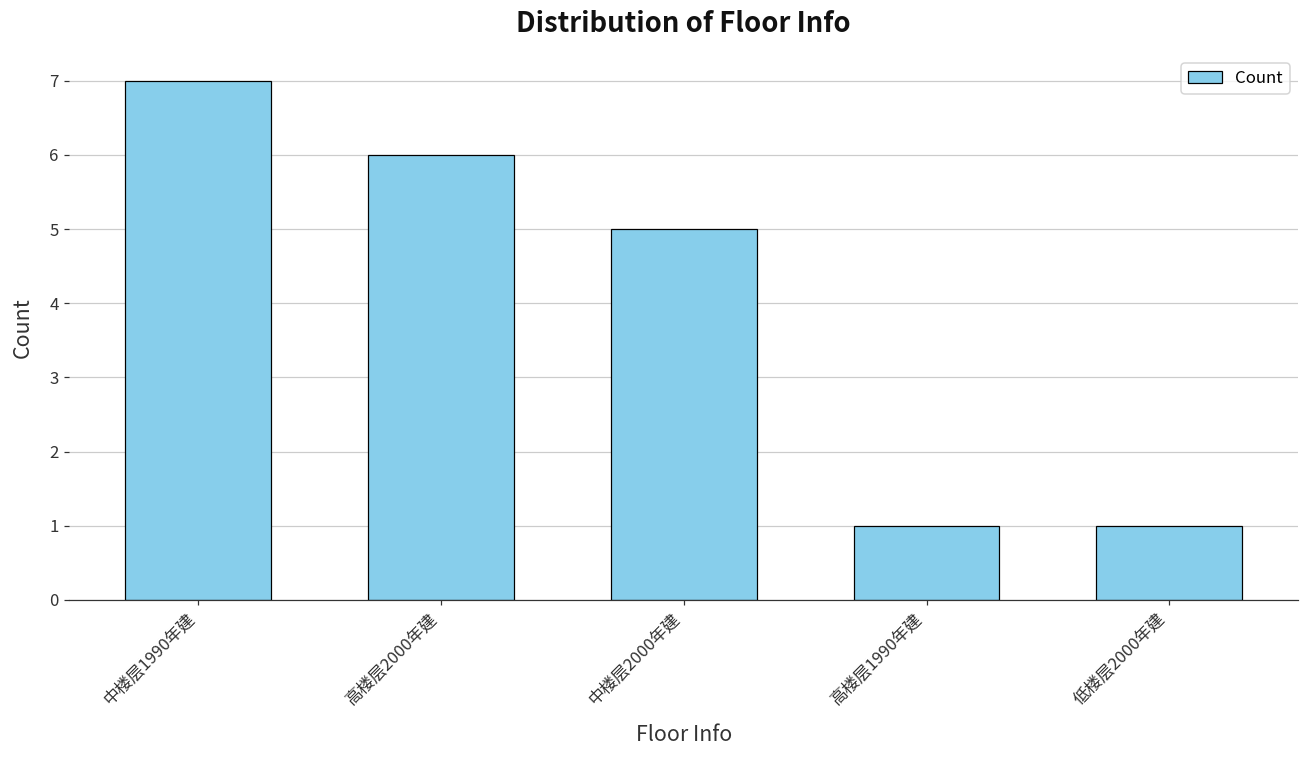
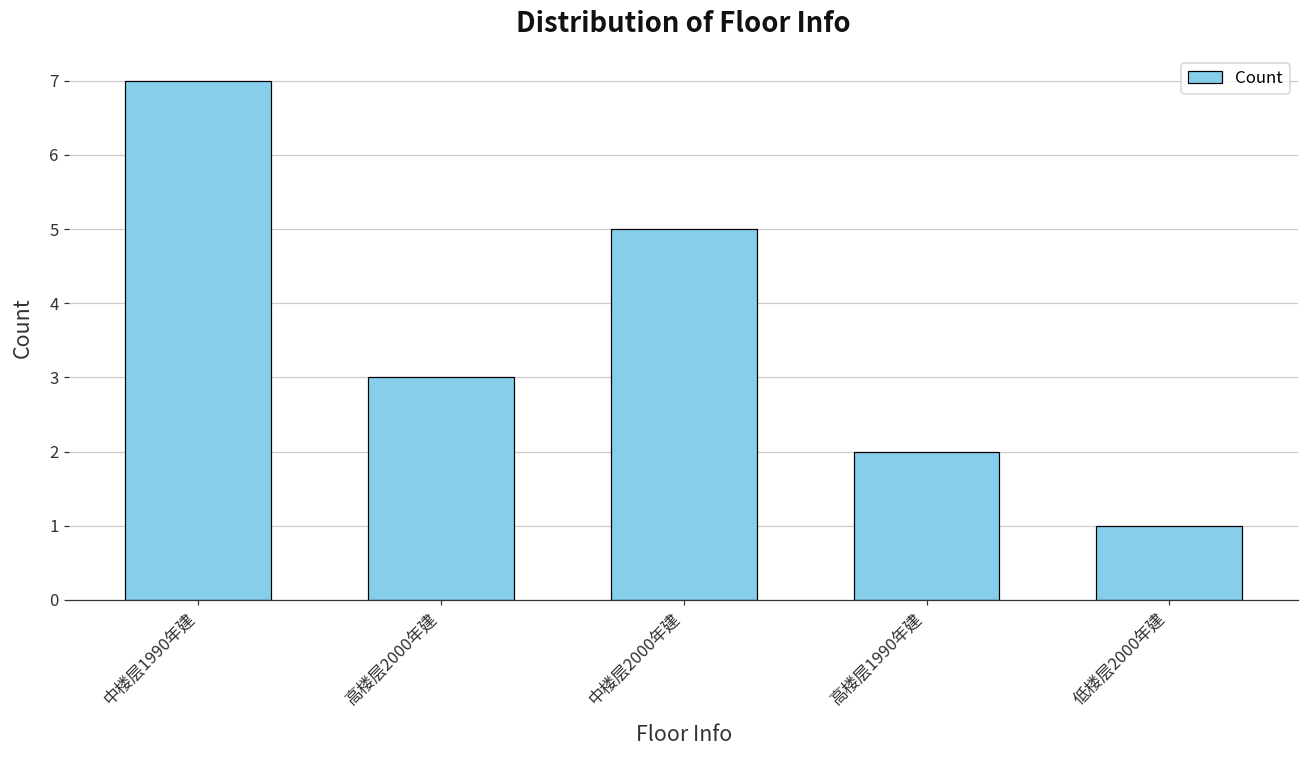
  {
    "中楼层1990年建": 7,
-   "高楼层2000年建": 6,
+   "高楼层2000年建": 3,
    "中楼层2000年建": 5,
-   "高楼层1990年建": 1,
+   "高楼层1990年建": 2,
    "低楼层2000年建": 1
  }
